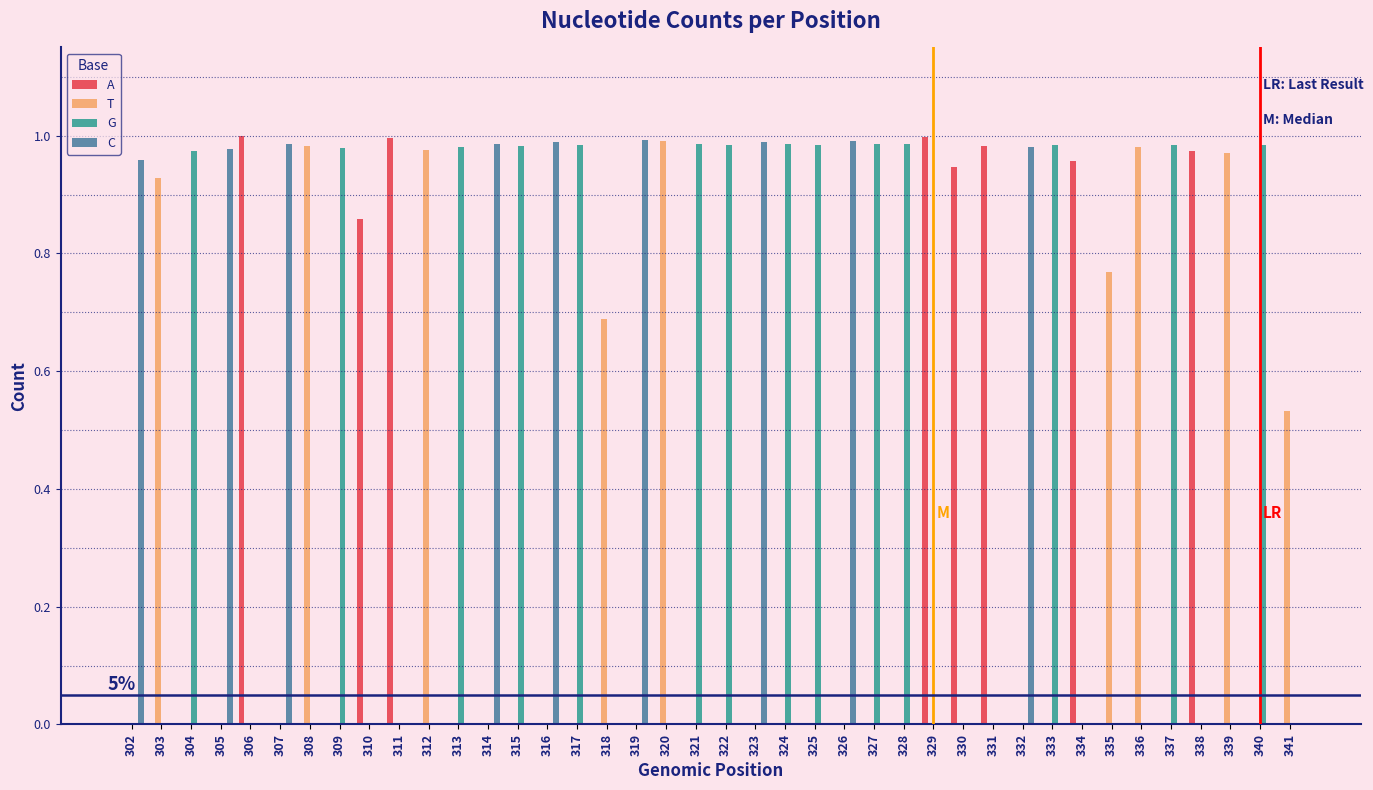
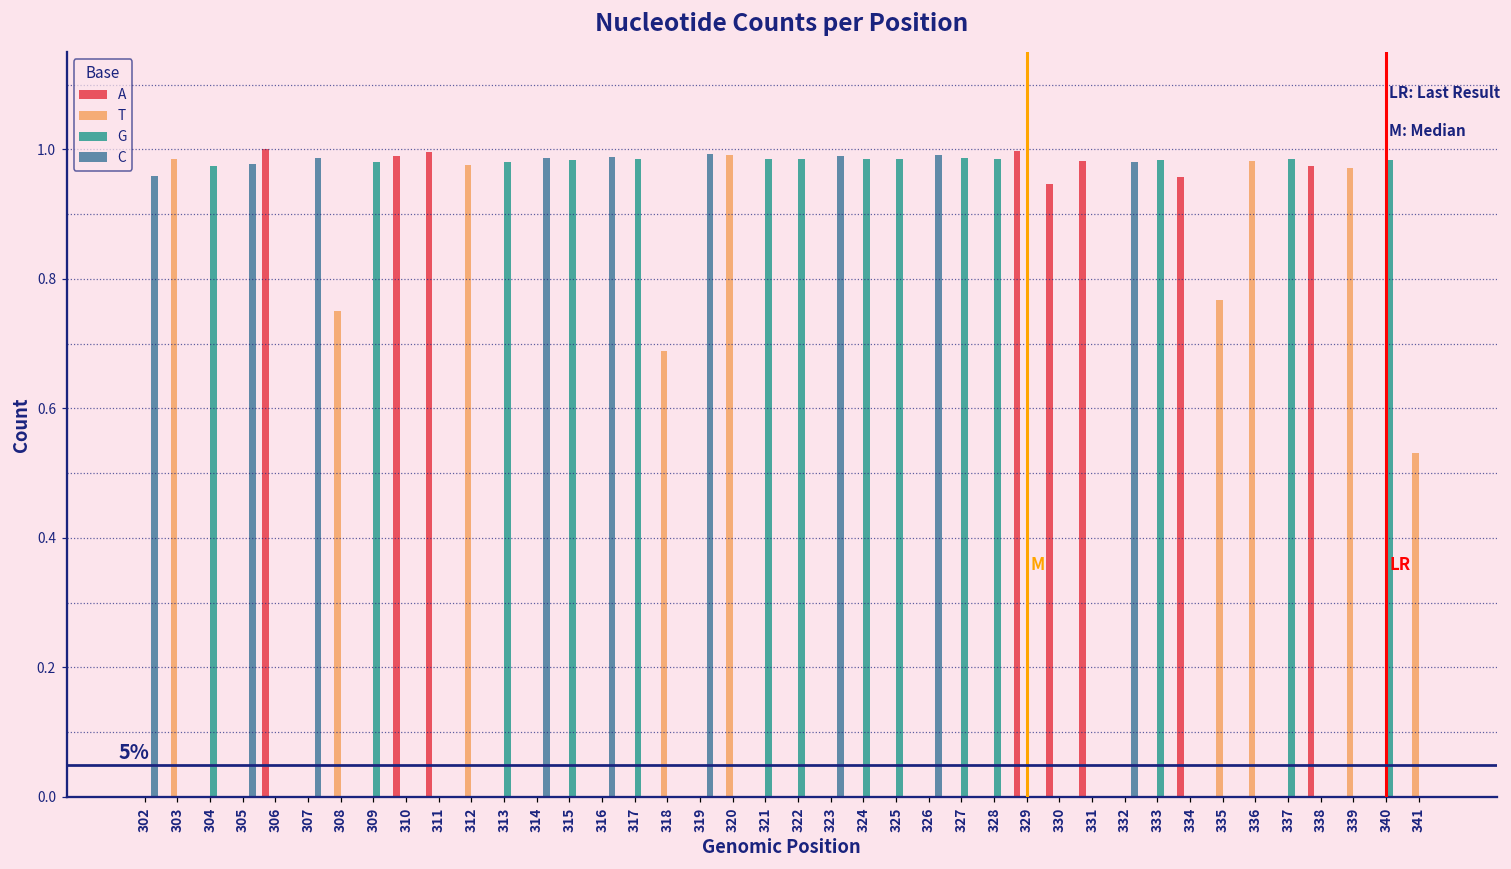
  {
    "A": {
      "302": 0.00,
      "303": 0.00,
      "304": 0.00,
      "305": 0.00,
      "306": 1.00,
      "307": 0.00,
      "308": 0.00,
      "309": 0.00,
-     "310": 0.86,
+     "310": 0.99,
      "311": 1.00,
      "312": 0.00,
      "313": 0.00,
      "314": 0.00,
      "315": 0.00,
      "316": 0.00,
      "317": 0.00,
      "318": 0.00,
      "319": 0.00,
      "320": 0.00,
      "329": 1.00,
      "330": 0.95,
      "331": 0.98,
      "334": 0.96,
      "338": 0.97
    },
    "T": {
      "302": 0.00,
-     "303": 0.93,
+     "303": 0.99,
      "304": 0.00,
      "305": 0.00,
      "306": 0.00,
      "307": 0.00,
-     "308": 0.98,
+     "308": 0.75,
      "309": 0.00,
      "310": 0.00,
      "311": 0.00,
      "312": 0.98,
      "313": 0.00,
      "314": 0.00,
      "315": 0.00,
      "316": 0.00,
      "317": 0.00,
      "318": 0.69,
      "319": 0.00,
      "320": 0.99,
      "335": 0.77,
      "336": 0.98,
      "339": 0.97,
      "341": 0.53
    }
  }
